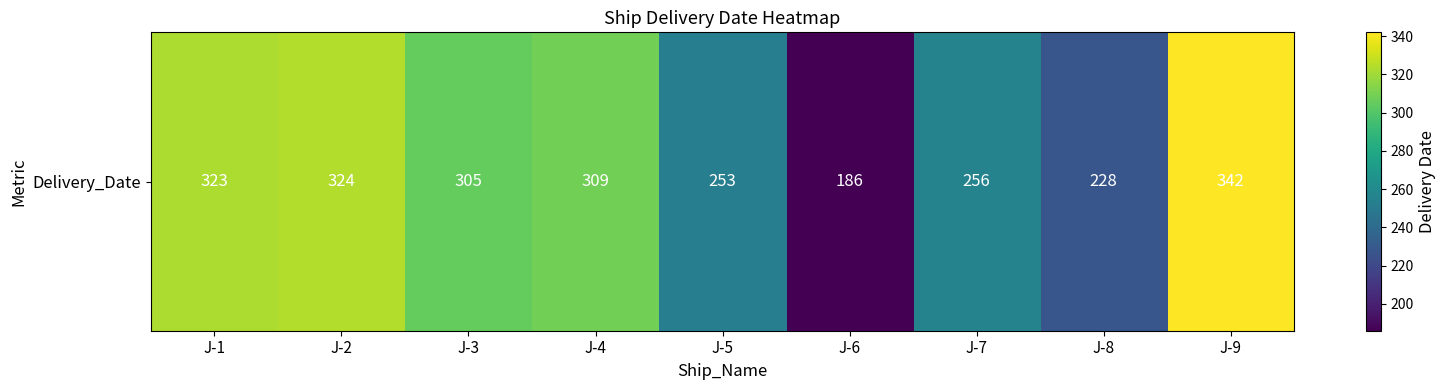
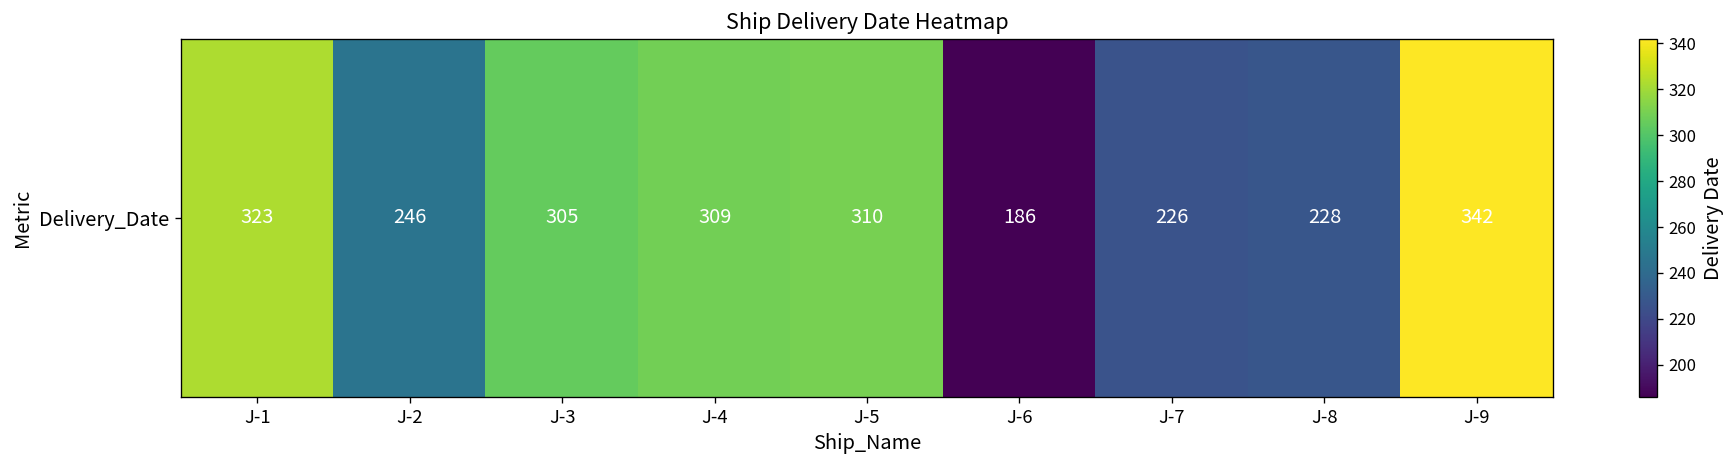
  {
    "Delivery_Date": {
      "J-1": 323,
-     "J-2": 324,
+     "J-2": 246,
      "J-3": 305,
      "J-4": 309,
-     "J-5": 253,
+     "J-5": 310,
      "J-6": 186,
-     "J-7": 256,
+     "J-7": 226,
      "J-8": 228,
      "J-9": 342
    }
  }
